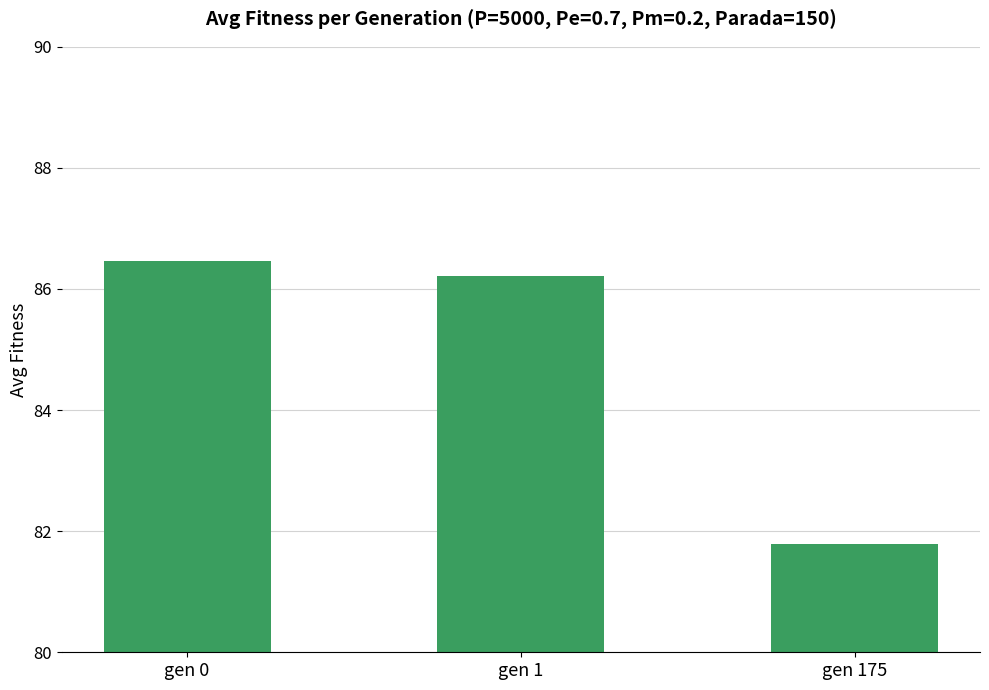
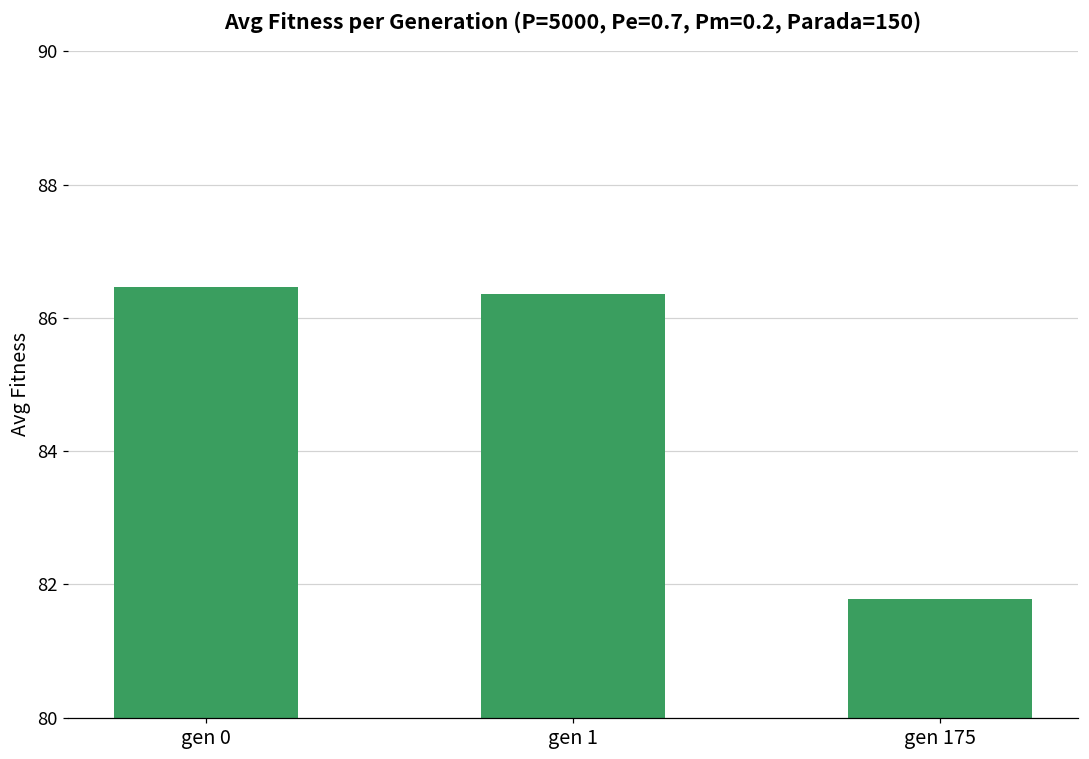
  {
    "gen 0": 86.5,
-   "gen 1": 86.2,
+   "gen 1": 86.4,
    "gen 175": 81.8
  }
